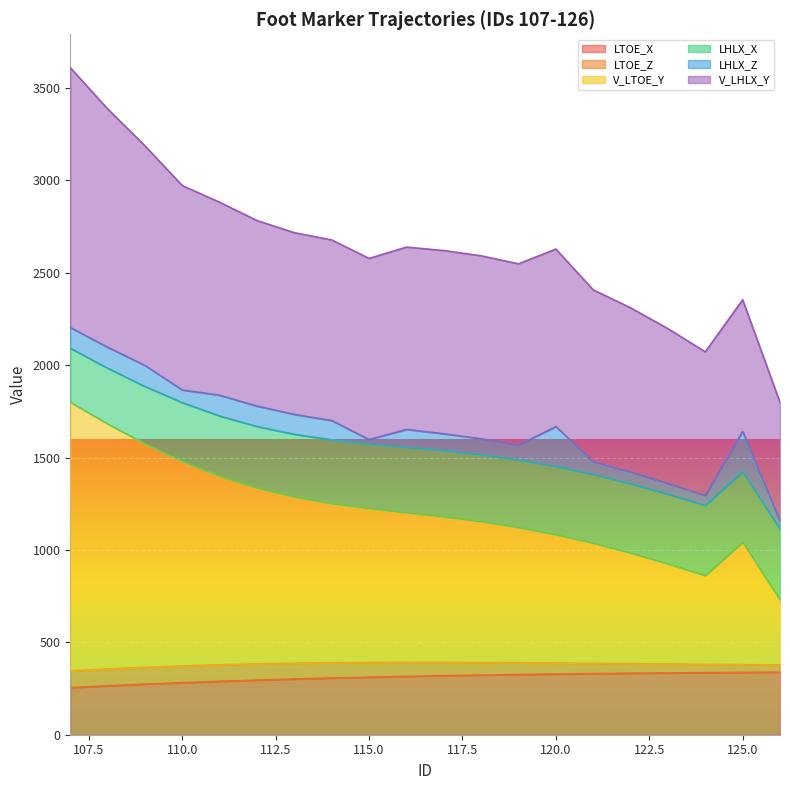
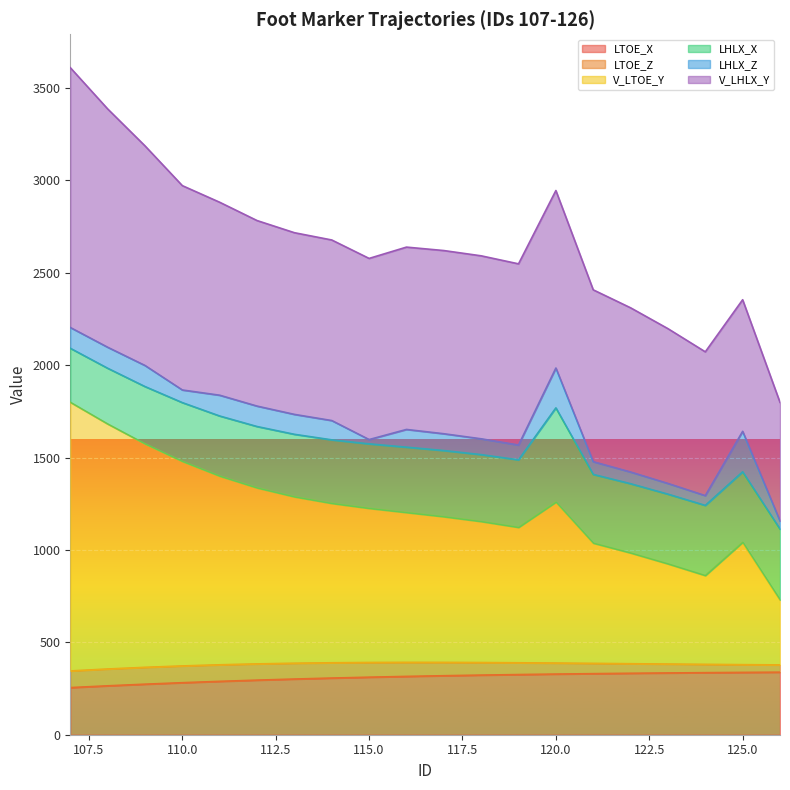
  {
    "V_LTOE_Y": {
      "110.0": 1110,
      "115.0": 830,
-     "120.0": 700,
+     "120.0": 870,
      "125.0": 660
    },
    "LHLX_X": {
      "110.0": 320,
      "115.0": 350,
-     "120.0": 370,
+     "120.0": 510,
      "125.0": 380
    },
    "LHLX_Z": {
      "110.0": 70,
      "115.0": 20,
      "120.0": 220,
      "125.0": 220
    },
    "V_LHLX_Y": {
      "110.0": 1110,
      "115.0": 980,
      "120.0": 960,
      "125.0": 710
    }
  }
